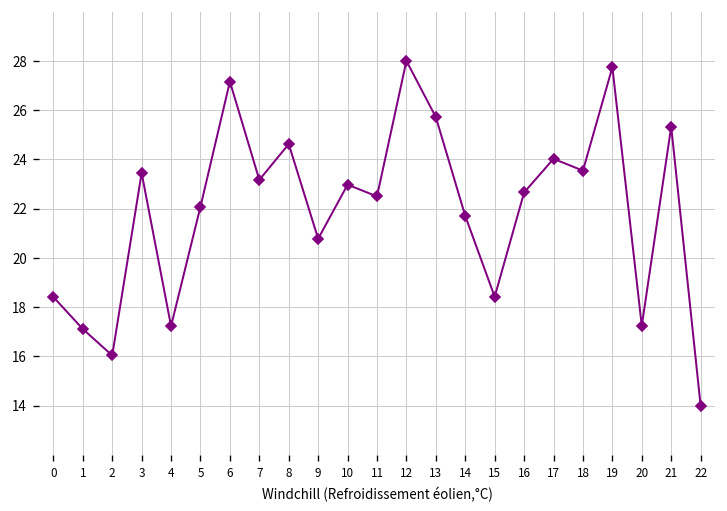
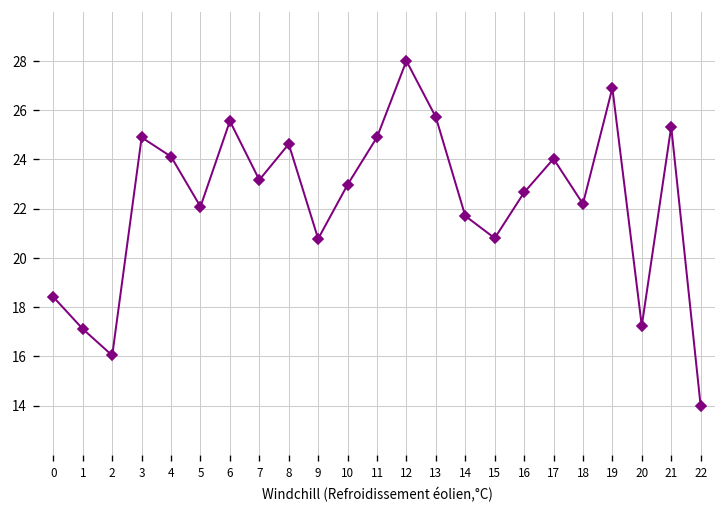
  {
    "0": 18.4,
    "1": 17.1,
    "2": 16.0,
-   "3": 23.4,
-   "4": 17.2,
+   "3": 24.9,
+   "4": 24.1,
    "5": 22.1,
-   "6": 27.2,
+   "6": 25.6,
    "7": 23.2,
    "8": 24.6,
    "9": 20.8,
    "10": 23.0,
-   "11": 22.5,
+   "11": 24.9,
    "12": 28.0,
    "13": 25.7,
    "14": 21.7,
-   "15": 18.4,
+   "15": 20.8,
    "16": 22.7,
    "17": 24.0,
-   "18": 23.5,
-   "19": 27.7,
+   "18": 22.2,
+   "19": 26.9,
    "20": 17.2,
    "21": 25.3,
    "22": 14.0
  }
